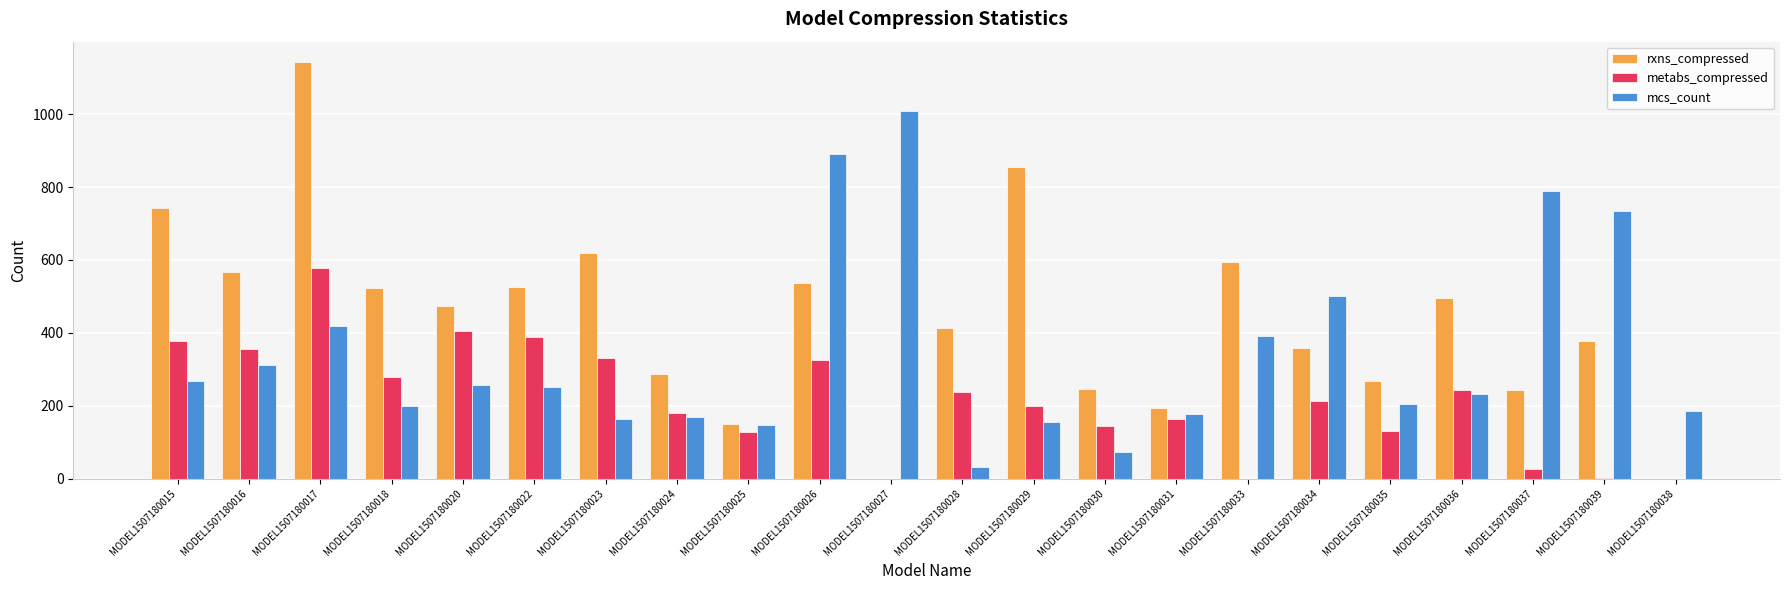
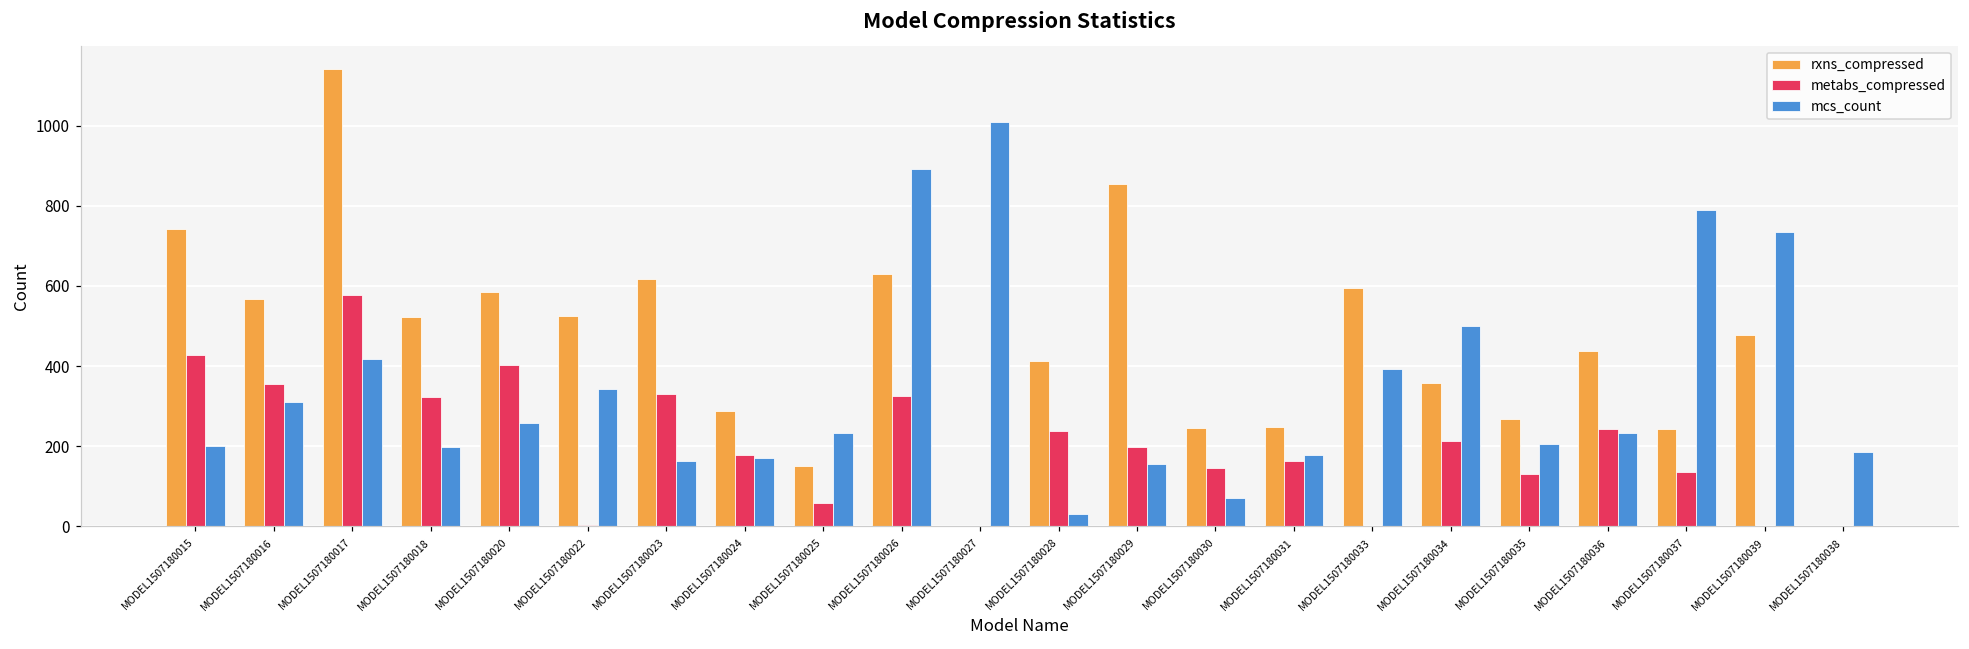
  {
    "rxns_compressed": {
      "MODEL1507180015": 740,
      "MODEL1507180016": 570,
      "MODEL1507180017": 1140,
      "MODEL1507180018": 520,
-     "MODEL1507180020": 470,
+     "MODEL1507180020": 580,
      "MODEL1507180022": 530,
      "MODEL1507180023": 620,
      "MODEL1507180024": 290,
      "MODEL1507180025": 150,
-     "MODEL1507180026": 540,
+     "MODEL1507180026": 630,
      "MODEL1507180027": 0,
      "MODEL1507180028": 410,
      "MODEL1507180029": 860,
      "MODEL1507180030": 250,
-     "MODEL1507180031": 200,
+     "MODEL1507180031": 250,
      "MODEL1507180033": 600,
      "MODEL1507180034": 360,
      "MODEL1507180035": 270,
-     "MODEL1507180036": 500,
+     "MODEL1507180036": 440,
      "MODEL1507180037": 240,
-     "MODEL1507180039": 380,
+     "MODEL1507180039": 480,
      "MODEL1507180038": 0
    },
    "metabs_compressed": {
-     "MODEL1507180015": 380,
+     "MODEL1507180015": 430,
      "MODEL1507180016": 360,
      "MODEL1507180017": 580,
-     "MODEL1507180018": 280,
+     "MODEL1507180018": 320,
      "MODEL1507180020": 400,
-     "MODEL1507180022": 390,
+     "MODEL1507180022": 0,
      "MODEL1507180023": 330,
      "MODEL1507180024": 180,
-     "MODEL1507180025": 130,
+     "MODEL1507180025": 60,
      "MODEL1507180026": 330,
      "MODEL1507180027": 0,
      "MODEL1507180028": 240,
      "MODEL1507180029": 200,
      "MODEL1507180030": 150,
      "MODEL1507180031": 160,
      "MODEL1507180033": 0,
      "MODEL1507180034": 210,
      "MODEL1507180035": 130,
      "MODEL1507180036": 240,
-     "MODEL1507180037": 30,
+     "MODEL1507180037": 140,
      "MODEL1507180038": 0
    },
    "mcs_count": {
-     "MODEL1507180015": 270,
+     "MODEL1507180015": 200,
      "MODEL1507180016": 310,
      "MODEL1507180017": 420,
      "MODEL1507180018": 200,
      "MODEL1507180020": 260,
-     "MODEL1507180022": 250,
+     "MODEL1507180022": 340,
      "MODEL1507180023": 160,
      "MODEL1507180024": 170,
-     "MODEL1507180025": 150,
+     "MODEL1507180025": 230,
      "MODEL1507180026": 890,
      "MODEL1507180027": 1010,
      "MODEL1507180028": 30,
      "MODEL1507180029": 160,
      "MODEL1507180030": 70,
      "MODEL1507180031": 180,
      "MODEL1507180033": 390,
      "MODEL1507180034": 500,
      "MODEL1507180035": 210,
      "MODEL1507180036": 230,
      "MODEL1507180037": 790,
      "MODEL1507180039": 740,
      "MODEL1507180038": 190
    }
  }
